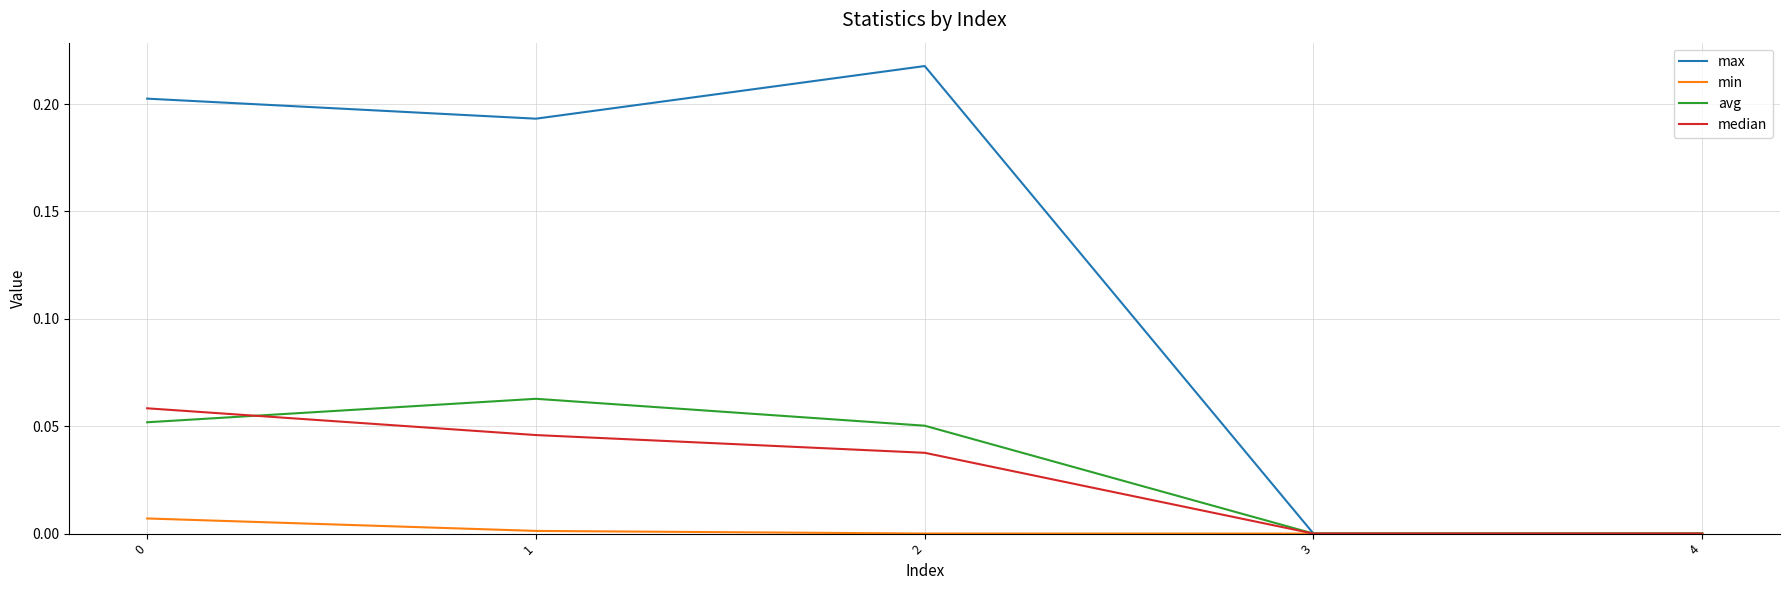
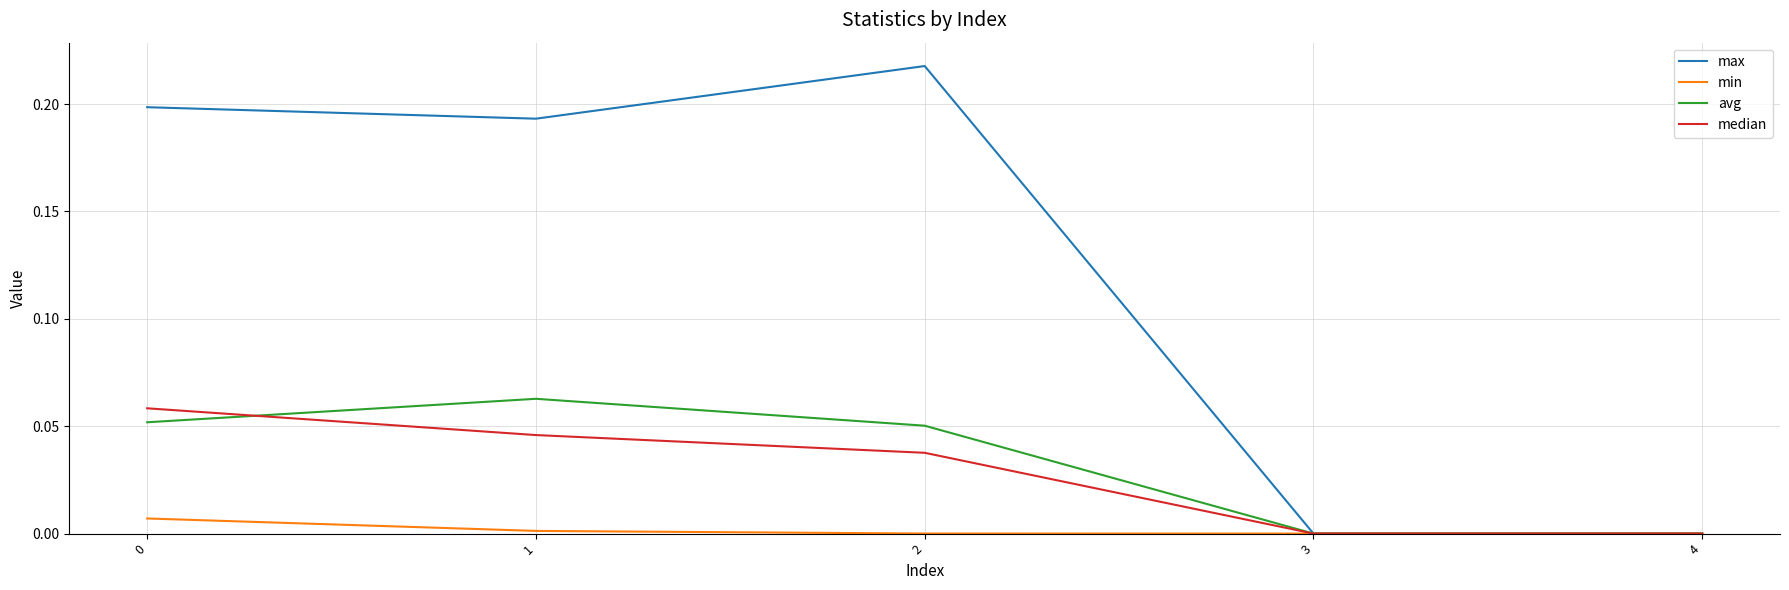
  {
    "max": {
-     "0": 0.203,
+     "0": 0.199,
      "1": 0.193,
      "2": 0.218
    },
    "min": {
      "0": 0.007,
      "1": 0.001,
      "2": 0.000
    },
    "avg": {
      "0": 0.052,
      "1": 0.063,
      "2": 0.050
    },
    "median": {
      "0": 0.058,
      "1": 0.046,
      "2": 0.038
    }
  }
